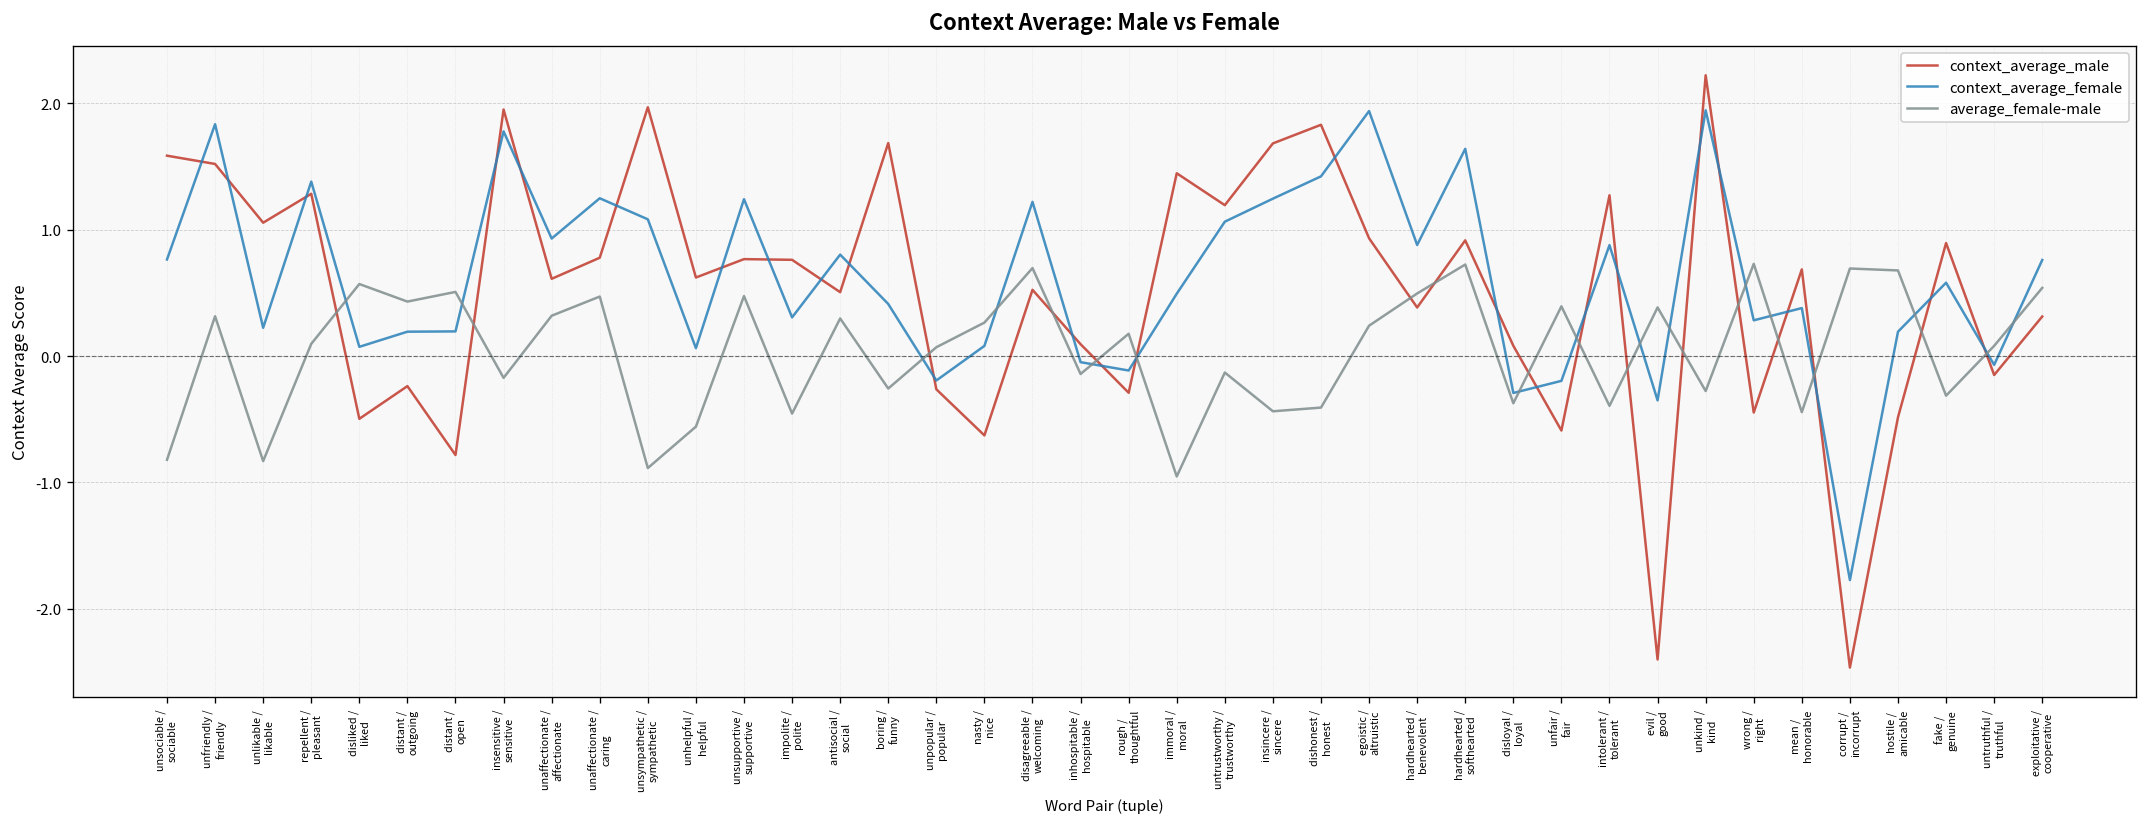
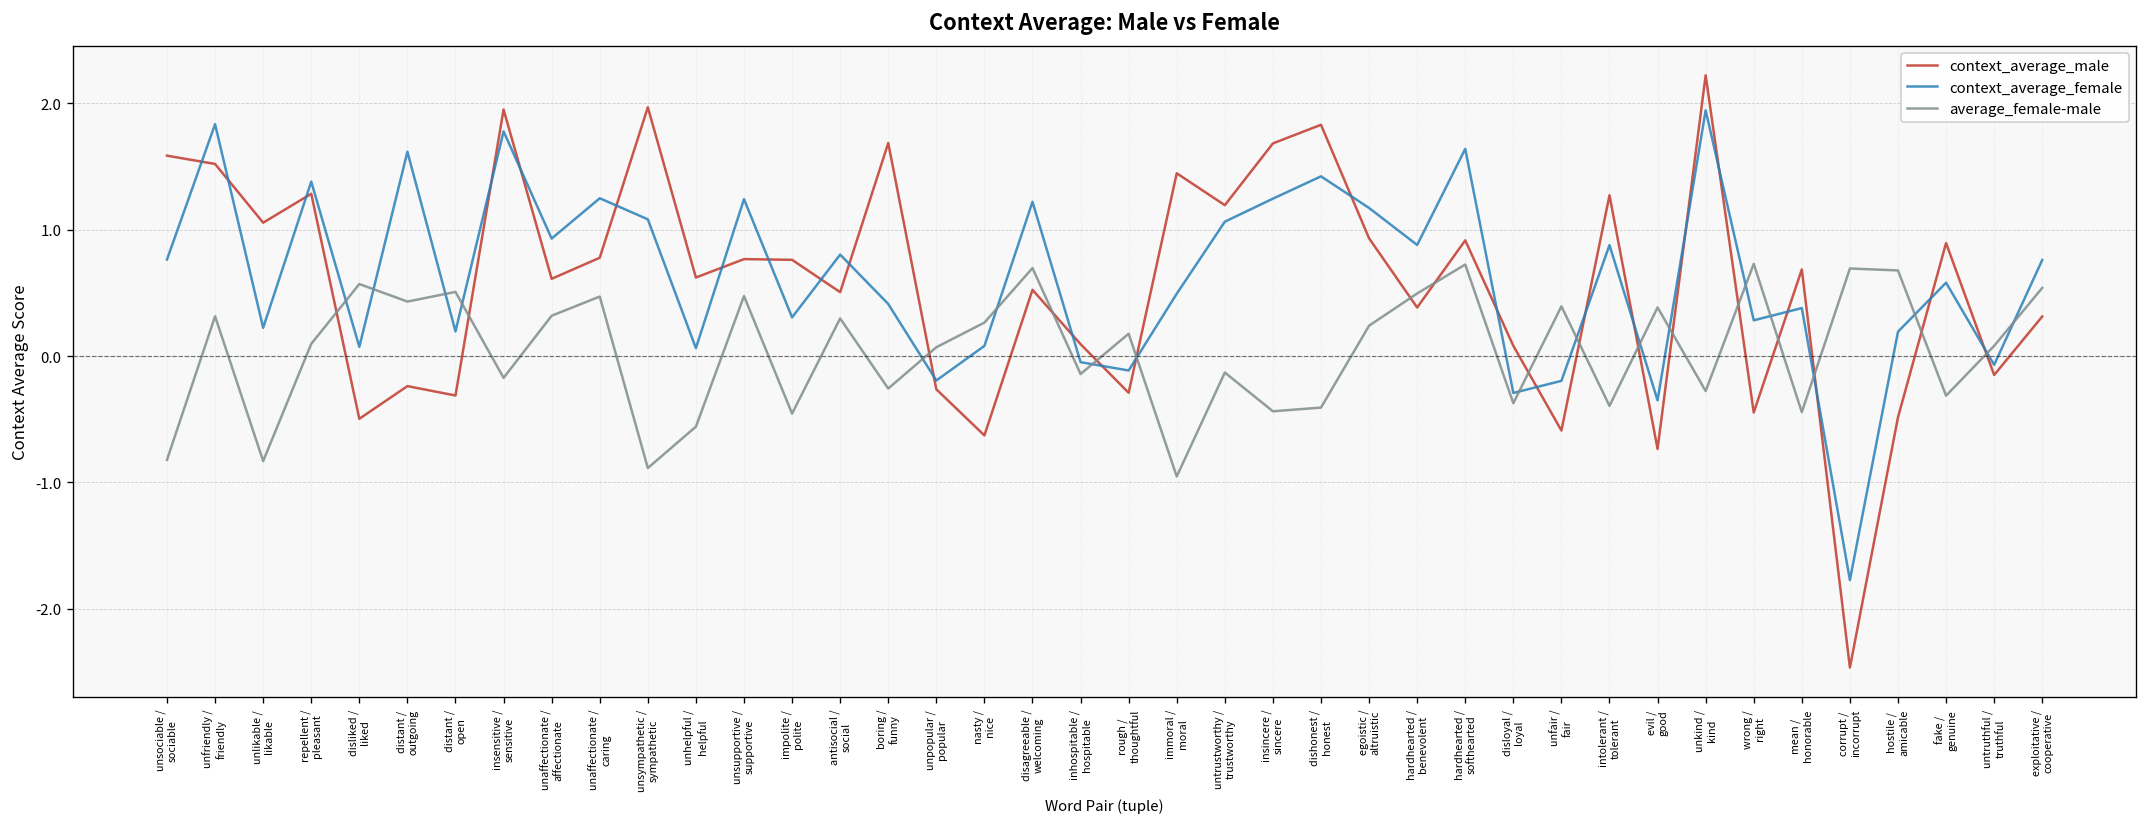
  {
    "context_average_male": {
      "unsociable / sociable": 1.59,
      "unfriendly / friendly": 1.52,
      "unlikable / likable": 1.06,
      "repellent / pleasant": 1.28,
      "disliked / liked": -0.50,
      "distant / outgoing": -0.24,
-     "distant / open": -0.78,
+     "distant / open": -0.31,
      "insensitive / sensitive": 1.95,
      "unaffectionate / affectionate": 0.61,
      "unaffectionate / caring": 0.78,
      "unsympathetic / sympathetic": 1.97,
      "unhelpful / helpful": 0.62,
      "unsupportive / supportive": 0.77,
      "impolite / polite": 0.76,
      "antisocial / social": 0.51,
      "boring / funny": 1.69,
      "unpopular / popular": -0.26,
      "nasty / nice": -0.63,
      "disagreeable / welcoming": 0.52,
      "inhospitable / hospitable": 0.09,
      "rough / thoughtful": -0.29,
      "immoral / moral": 1.45,
      "untrustworthy / trustworthy": 1.19,
      "insincere / sincere": 1.68,
      "dishonest / honest": 1.83,
      "egoistic / altruistic": 0.93,
      "hardhearted / benevolent": 0.38,
      "hardhearted / softhearted": 0.92,
      "disloyal / loyal": 0.08,
      "unfair / fair": -0.59,
      "intolerant / tolerant": 1.27,
-     "evil / good": -2.40,
+     "evil / good": -0.74,
      "unkind / kind": 2.22,
      "wrong / right": -0.45,
      "mean / honorable": 0.69,
      "corrupt / incorrupt": -2.47,
      "hostile / amicable": -0.49,
      "fake / genuine": 0.89,
      "untruthful / truthful": -0.15,
      "exploitative / cooperative": 0.31
    },
    "context_average_female": {
      "unsociable / sociable": 0.76,
      "unfriendly / friendly": 1.84,
      "unlikable / likable": 0.22,
      "repellent / pleasant": 1.38,
      "disliked / liked": 0.07,
-     "distant / outgoing": 0.19,
+     "distant / outgoing": 1.62,
      "distant / open": 0.19,
      "insensitive / sensitive": 1.78,
      "unaffectionate / affectionate": 0.93,
      "unaffectionate / caring": 1.25,
      "unsympathetic / sympathetic": 1.08,
      "unhelpful / helpful": 0.06,
      "unsupportive / supportive": 1.24,
      "impolite / polite": 0.31,
      "antisocial / social": 0.80,
      "boring / funny": 0.41,
      "unpopular / popular": -0.19,
      "nasty / nice": 0.08,
      "disagreeable / welcoming": 1.22,
      "inhospitable / hospitable": -0.05,
      "rough / thoughtful": -0.11,
      "immoral / moral": 0.49,
      "untrustworthy / trustworthy": 1.06,
      "insincere / sincere": 1.25,
      "dishonest / honest": 1.42,
-     "egoistic / altruistic": 1.94,
+     "egoistic / altruistic": 1.17,
      "hardhearted / benevolent": 0.88,
      "hardhearted / softhearted": 1.64,
      "disloyal / loyal": -0.29,
      "unfair / fair": -0.20,
      "intolerant / tolerant": 0.88,
      "evil / good": -0.35,
      "unkind / kind": 1.95,
      "wrong / right": 0.28,
      "mean / honorable": 0.38,
      "corrupt / incorrupt": -1.77,
      "hostile / amicable": 0.19,
      "fake / genuine": 0.58,
      "untruthful / truthful": -0.07,
      "exploitative / cooperative": 0.76
    },
    "average_female-male": {
      "unsociable / sociable": -0.82,
      "unfriendly / friendly": 0.31,
      "unlikable / likable": -0.83,
      "repellent / pleasant": 0.10,
      "disliked / liked": 0.57,
      "distant / outgoing": 0.43,
      "distant / open": 0.51,
      "insensitive / sensitive": -0.17,
      "unaffectionate / affectionate": 0.32,
      "unaffectionate / caring": 0.47,
      "unsympathetic / sympathetic": -0.89,
      "unhelpful / helpful": -0.56,
      "unsupportive / supportive": 0.47,
      "impolite / polite": -0.46,
      "antisocial / social": 0.30,
      "boring / funny": -0.26,
      "unpopular / popular": 0.07,
      "nasty / nice": 0.26,
      "disagreeable / welcoming": 0.70,
      "inhospitable / hospitable": -0.14,
      "rough / thoughtful": 0.18,
      "immoral / moral": -0.95,
      "untrustworthy / trustworthy": -0.13,
      "insincere / sincere": -0.44,
      "dishonest / honest": -0.41,
      "egoistic / altruistic": 0.24,
      "hardhearted / benevolent": 0.50,
      "hardhearted / softhearted": 0.72,
      "disloyal / loyal": -0.37,
      "unfair / fair": 0.39,
      "intolerant / tolerant": -0.39,
      "evil / good": 0.38,
      "unkind / kind": -0.28,
      "wrong / right": 0.73,
      "mean / honorable": -0.44,
      "corrupt / incorrupt": 0.69,
      "hostile / amicable": 0.68,
      "fake / genuine": -0.31,
      "untruthful / truthful": 0.08,
      "exploitative / cooperative": 0.54
    }
  }
